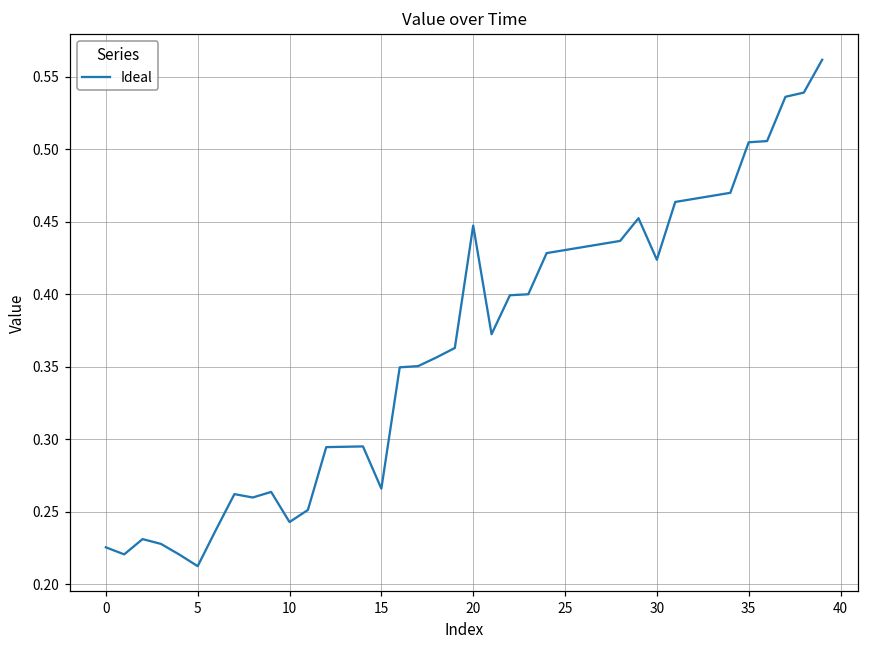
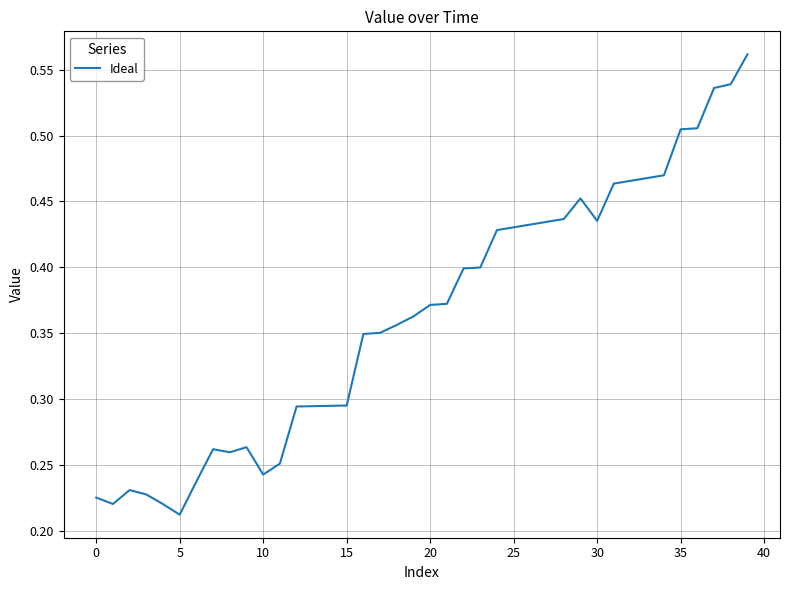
  {
    "0": 0.225,
    "5": 0.212,
    "10": 0.243,
-   "15": 0.266,
-   "20": 0.447,
+   "15": 0.295,
+   "20": 0.372,
    "25": 0.430,
-   "30": 0.424,
+   "30": 0.435,
    "35": 0.505
  }
